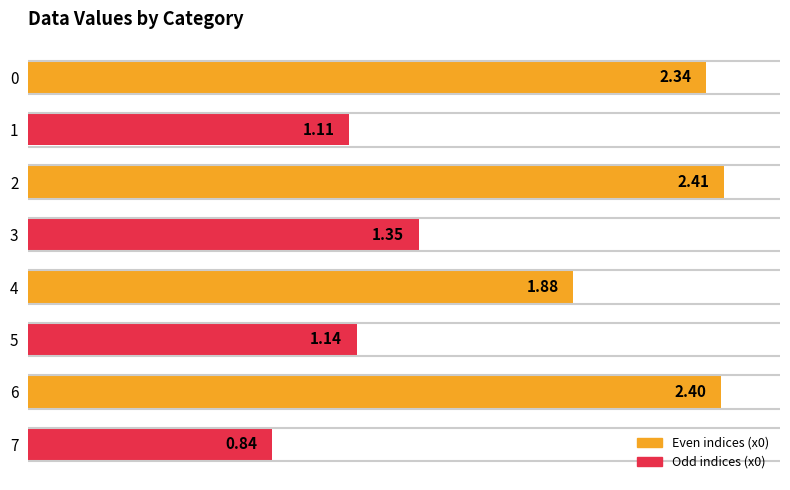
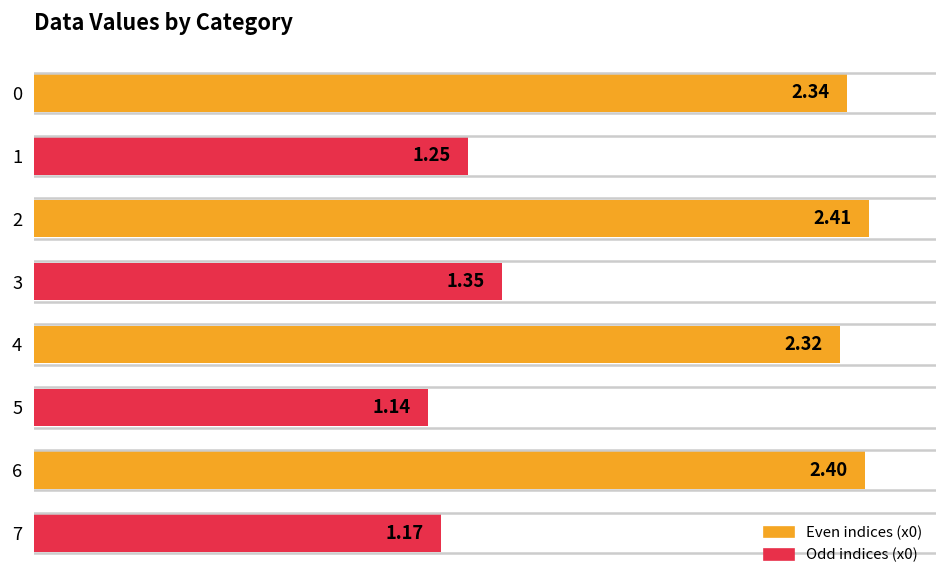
  {
    "0": 2.34,
-   "1": 1.11,
+   "1": 1.25,
    "2": 2.41,
    "3": 1.35,
-   "4": 1.88,
+   "4": 2.32,
    "5": 1.14,
    "6": 2.40,
-   "7": 0.84
+   "7": 1.17
  }
